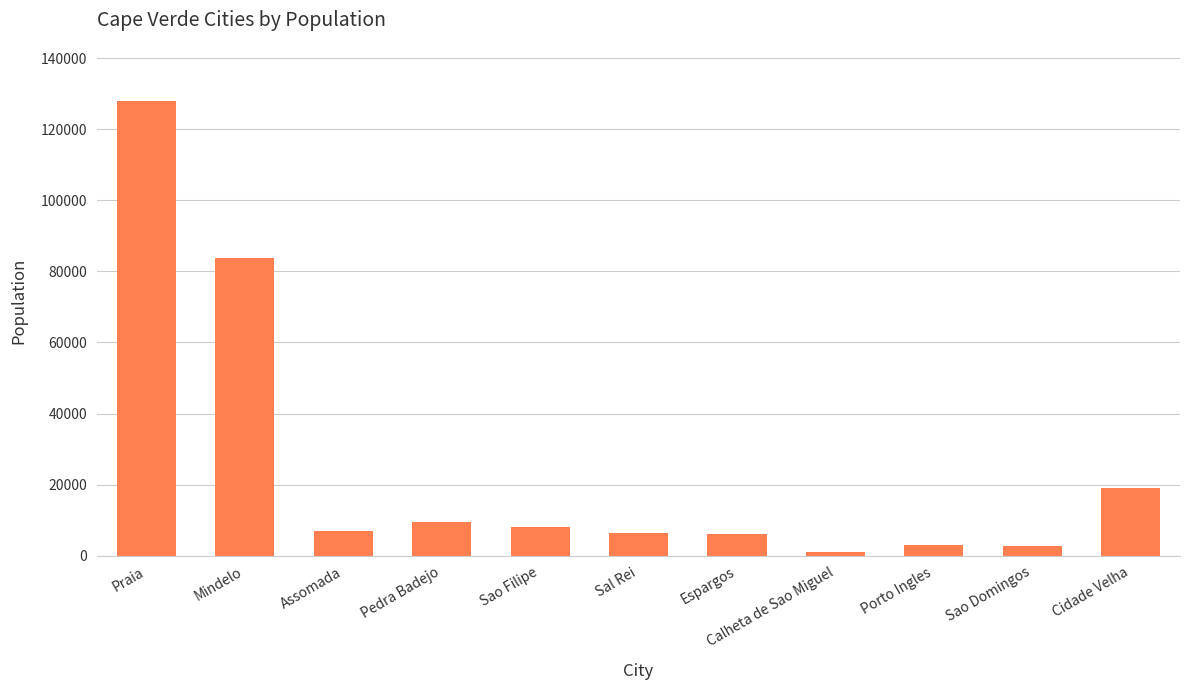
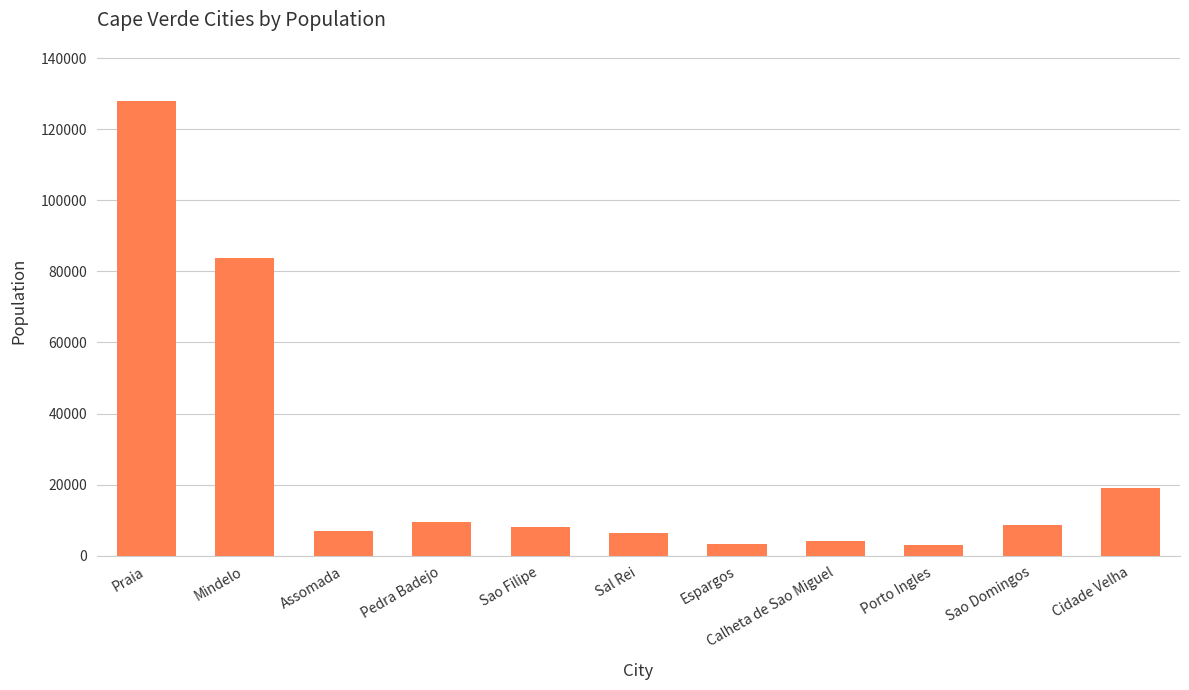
  {
    "Praia": 128000,
    "Mindelo": 84000,
    "Assomada": 7000,
    "Pedra Badejo": 10000,
    "Sao Filipe": 8000,
    "Sal Rei": 6000,
-   "Espargos": 6000,
-   "Calheta de Sao Miguel": 1000,
+   "Espargos": 3000,
+   "Calheta de Sao Miguel": 4000,
    "Porto Ingles": 3000,
-   "Sao Domingos": 3000,
+   "Sao Domingos": 9000,
    "Cidade Velha": 19000
  }
